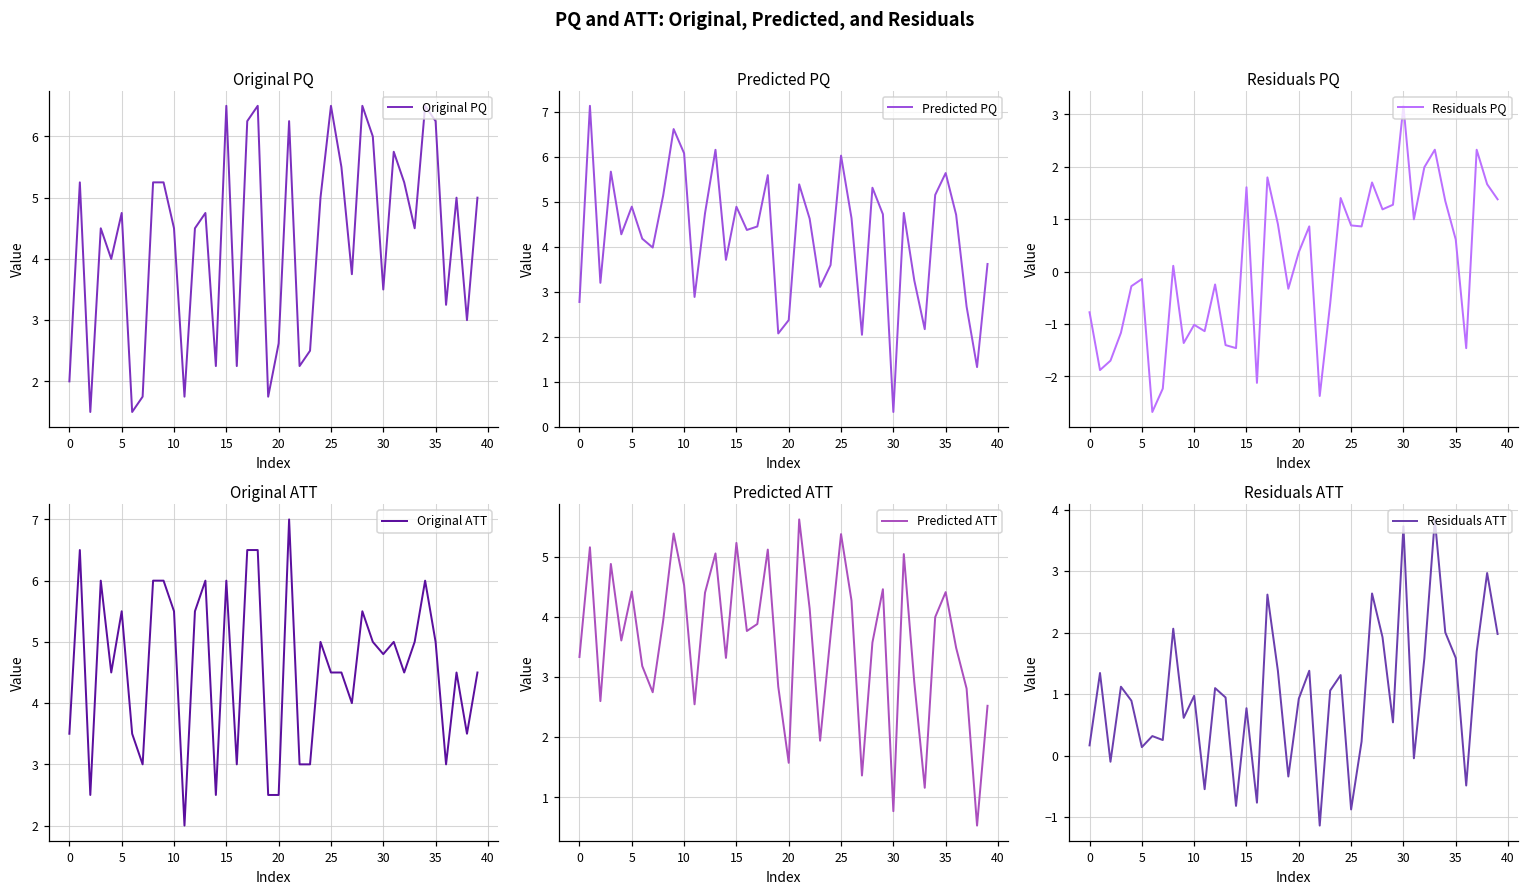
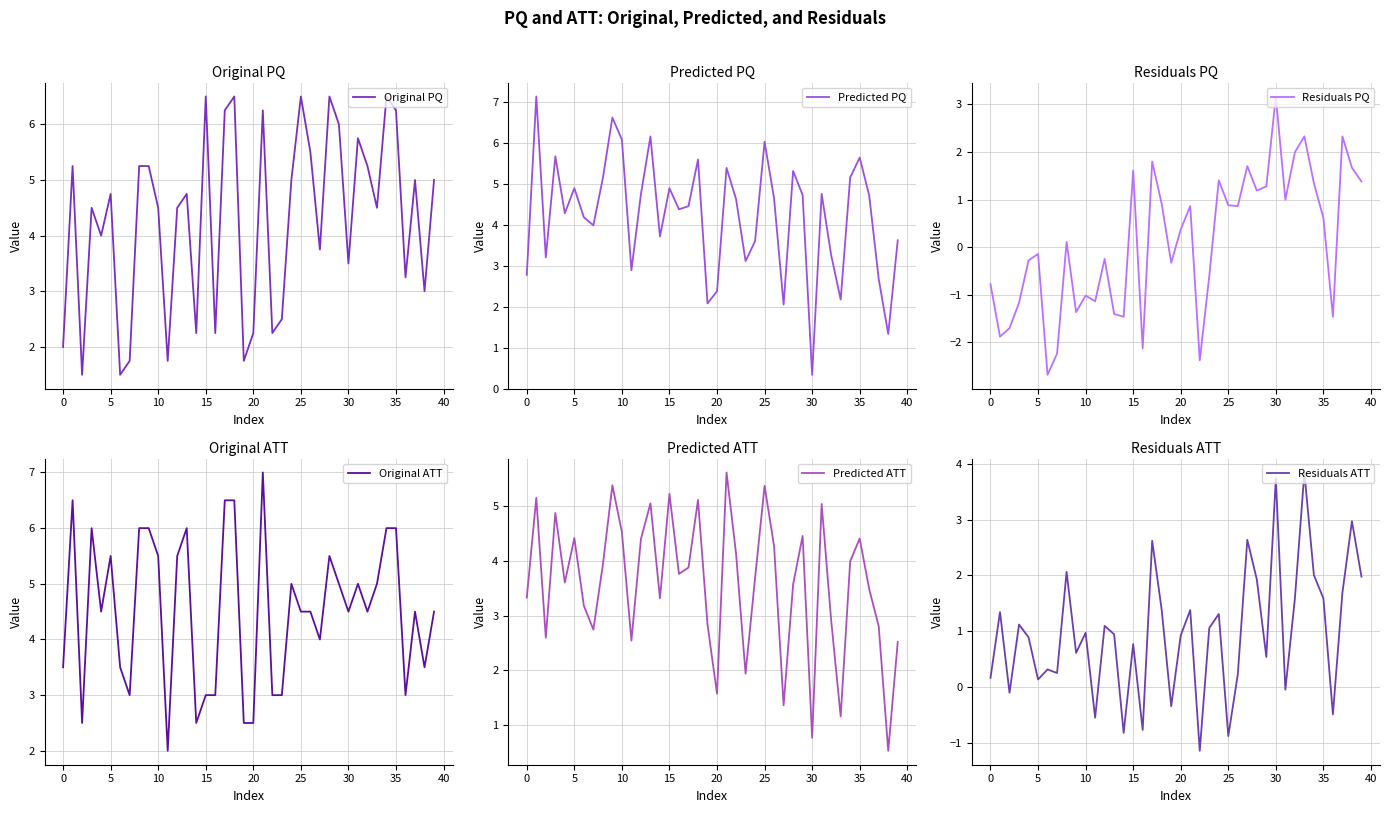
  {
    "Original PQ": {
      "0": 2.0,
      "5": 4.8,
      "10": 4.5,
      "15": 6.5,
-     "20": 2.6,
+     "20": 2.3,
      "25": 6.5,
      "30": 3.5,
      "35": 6.3
    },
    "Predicted PQ": {
      "0": 2.8,
      "5": 4.9,
      "10": 6.1,
      "15": 4.9,
      "20": 2.4,
      "25": 6.0,
      "30": 0.3,
      "35": 5.6
    },
    "Residuals PQ": {
      "0": -0.8,
      "5": -0.1,
      "10": -1.0,
      "15": 1.6,
      "20": 0.4,
      "25": 0.9,
      "35": 0.6
    },
    "Original ATT": {
      "0": 3.5,
      "5": 5.5,
      "10": 5.5,
-     "15": 6,
+     "15": 3,
      "20": 2.5,
      "25": 4.5,
-     "30": 4.8,
-     "35": 5
+     "30": 4.5,
+     "35": 6
    },
    "Predicted ATT": {
      "0": 3.3,
      "5": 4.4,
      "10": 4.5,
      "15": 5.2,
      "20": 1.6,
      "25": 5.4,
      "30": 0.8,
      "35": 4.4
    },
    "Residuals ATT": {
      "0": 0.2,
      "5": 0.1,
      "10": 1.0,
      "15": 0.8,
      "20": 0.9,
      "25": -0.9,
      "35": 1.6
    }
  }
